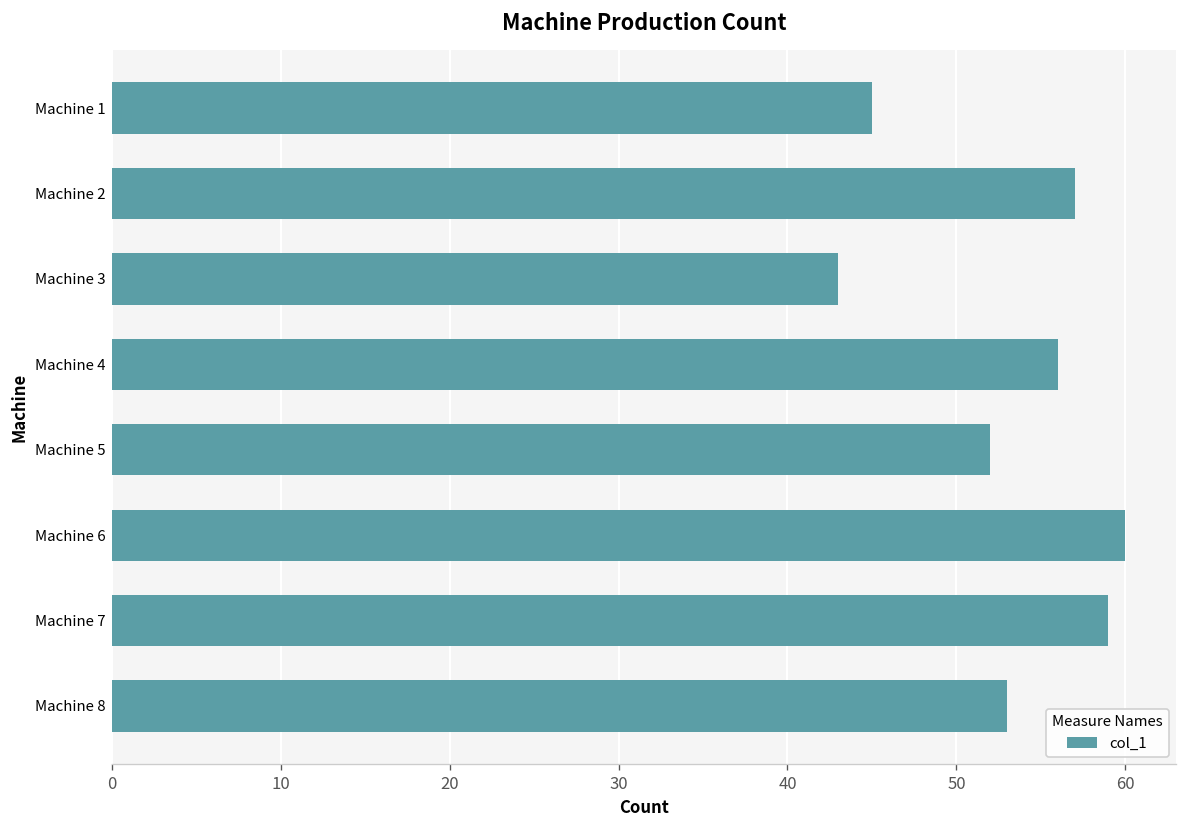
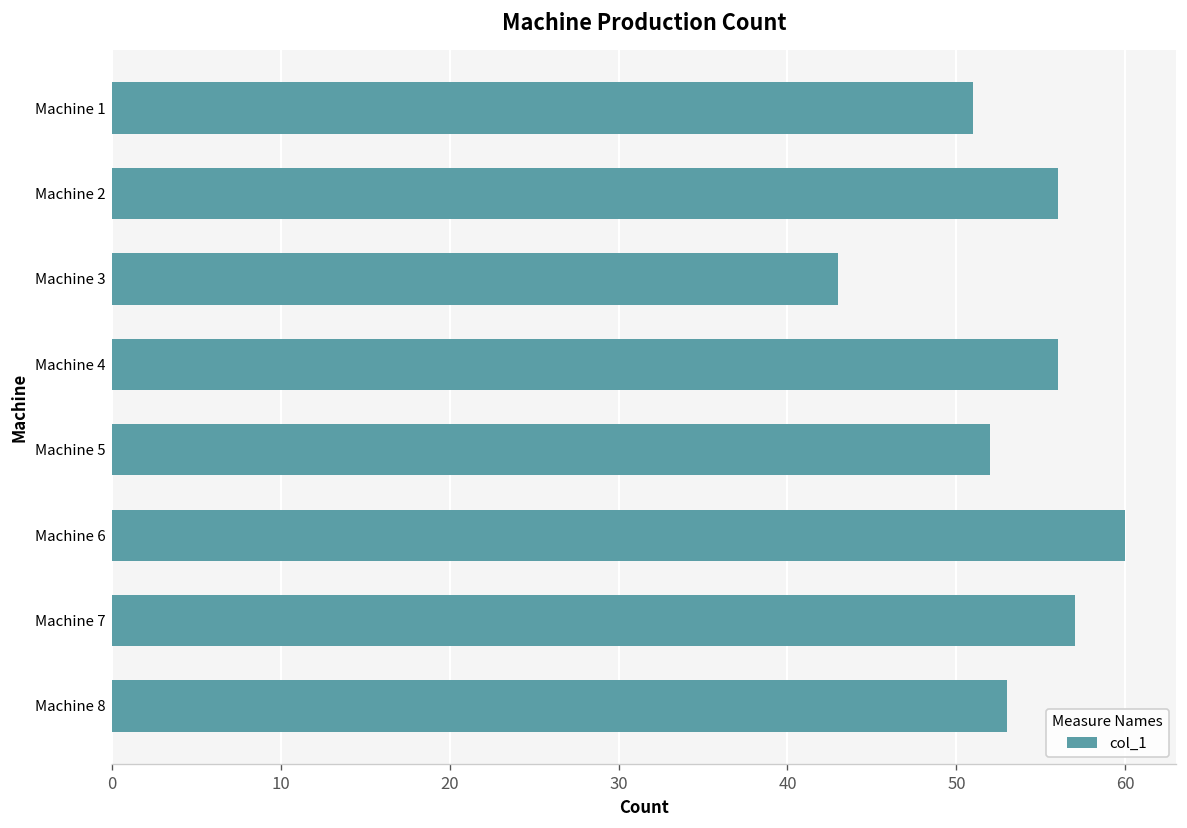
  {
-   "Machine 1": 45,
-   "Machine 2": 57,
+   "Machine 1": 51,
+   "Machine 2": 56,
    "Machine 3": 43,
    "Machine 4": 56,
    "Machine 5": 52,
    "Machine 6": 60,
-   "Machine 7": 59,
+   "Machine 7": 57,
    "Machine 8": 53
  }
